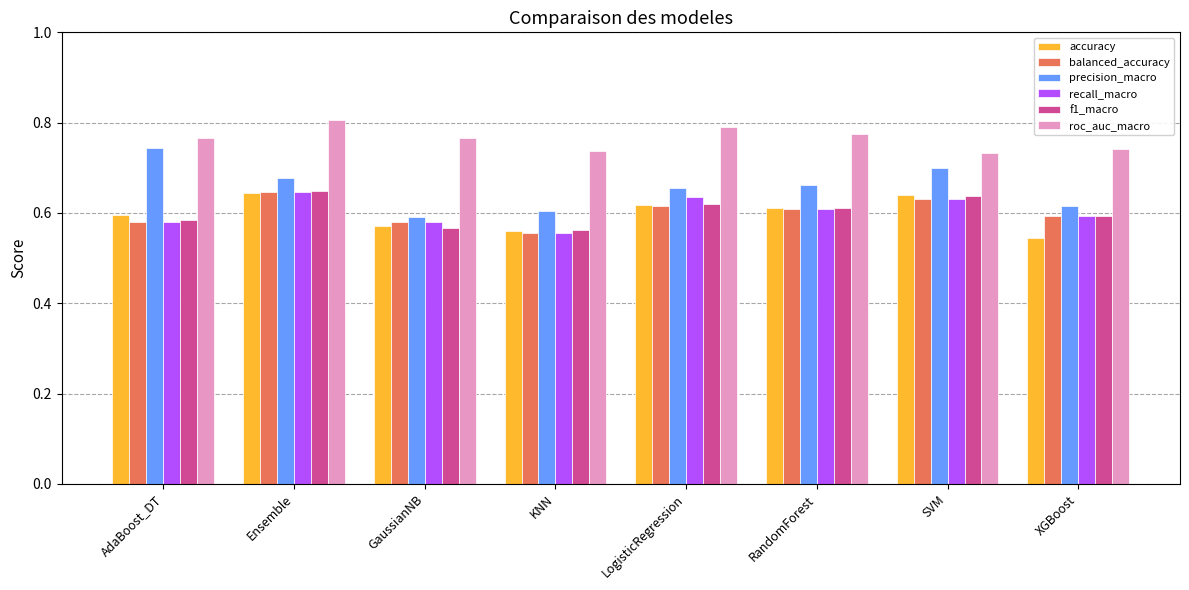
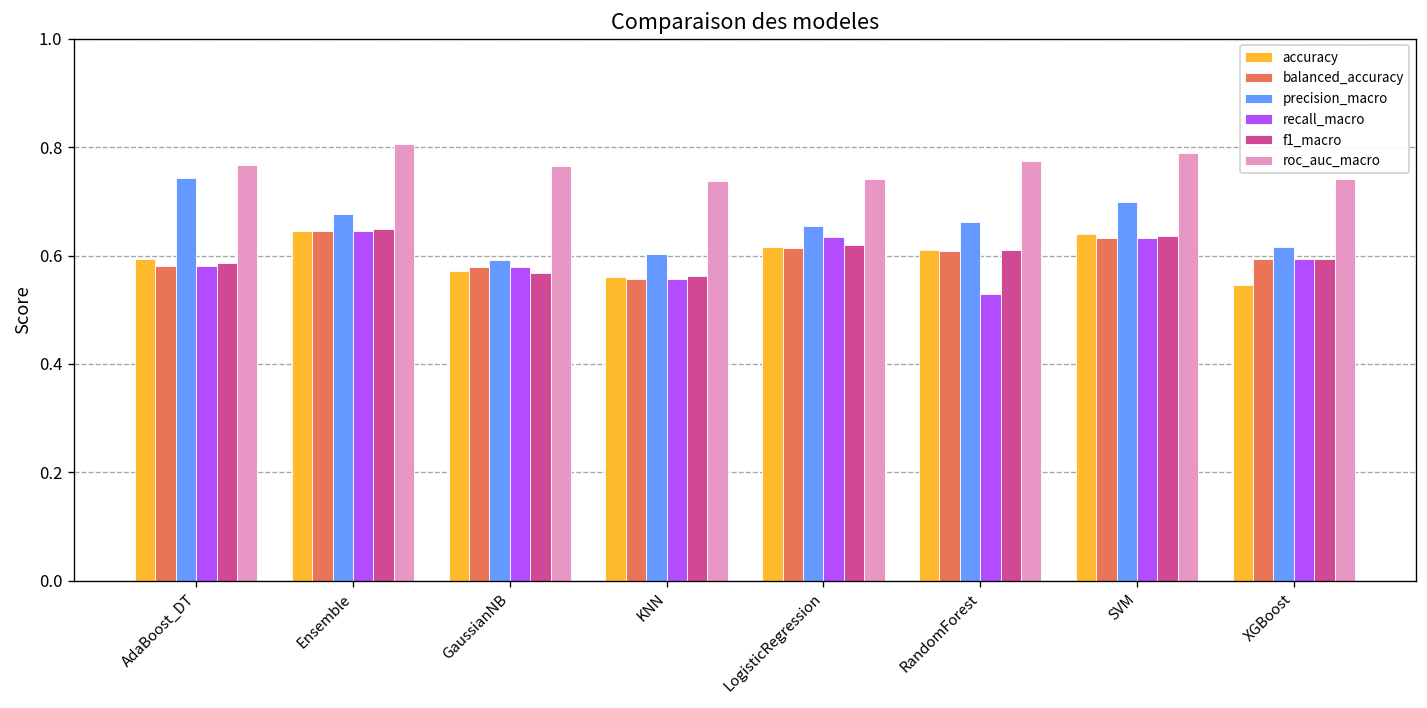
  {
    "accuracy": {
      "AdaBoost_DT": 0.59,
      "Ensemble": 0.64,
      "GaussianNB": 0.57,
      "KNN": 0.56,
      "LogisticRegression": 0.62,
      "RandomForest": 0.61,
      "SVM": 0.64,
      "XGBoost": 0.55
    },
    "balanced_accuracy": {
      "AdaBoost_DT": 0.58,
      "Ensemble": 0.65,
      "GaussianNB": 0.58,
      "KNN": 0.56,
      "LogisticRegression": 0.61,
      "RandomForest": 0.61,
      "SVM": 0.63,
      "XGBoost": 0.59
    },
    "precision_macro": {
      "AdaBoost_DT": 0.74,
      "Ensemble": 0.68,
      "GaussianNB": 0.59,
      "KNN": 0.60,
      "LogisticRegression": 0.65,
      "RandomForest": 0.66,
      "SVM": 0.70,
      "XGBoost": 0.62
    },
    "recall_macro": {
      "AdaBoost_DT": 0.58,
      "Ensemble": 0.65,
      "GaussianNB": 0.58,
      "KNN": 0.56,
      "LogisticRegression": 0.63,
-     "RandomForest": 0.61,
+     "RandomForest": 0.53,
      "SVM": 0.63,
      "XGBoost": 0.59
    },
    "f1_macro": {
      "AdaBoost_DT": 0.59,
      "Ensemble": 0.65,
      "GaussianNB": 0.57,
      "KNN": 0.56,
      "LogisticRegression": 0.62,
      "RandomForest": 0.61,
      "SVM": 0.64,
      "XGBoost": 0.59
    },
    "roc_auc_macro": {
      "AdaBoost_DT": 0.77,
      "Ensemble": 0.81,
      "GaussianNB": 0.77,
      "KNN": 0.74,
-     "LogisticRegression": 0.79,
+     "LogisticRegression": 0.74,
      "RandomForest": 0.77,
-     "SVM": 0.73,
+     "SVM": 0.79,
      "XGBoost": 0.74
    }
  }
